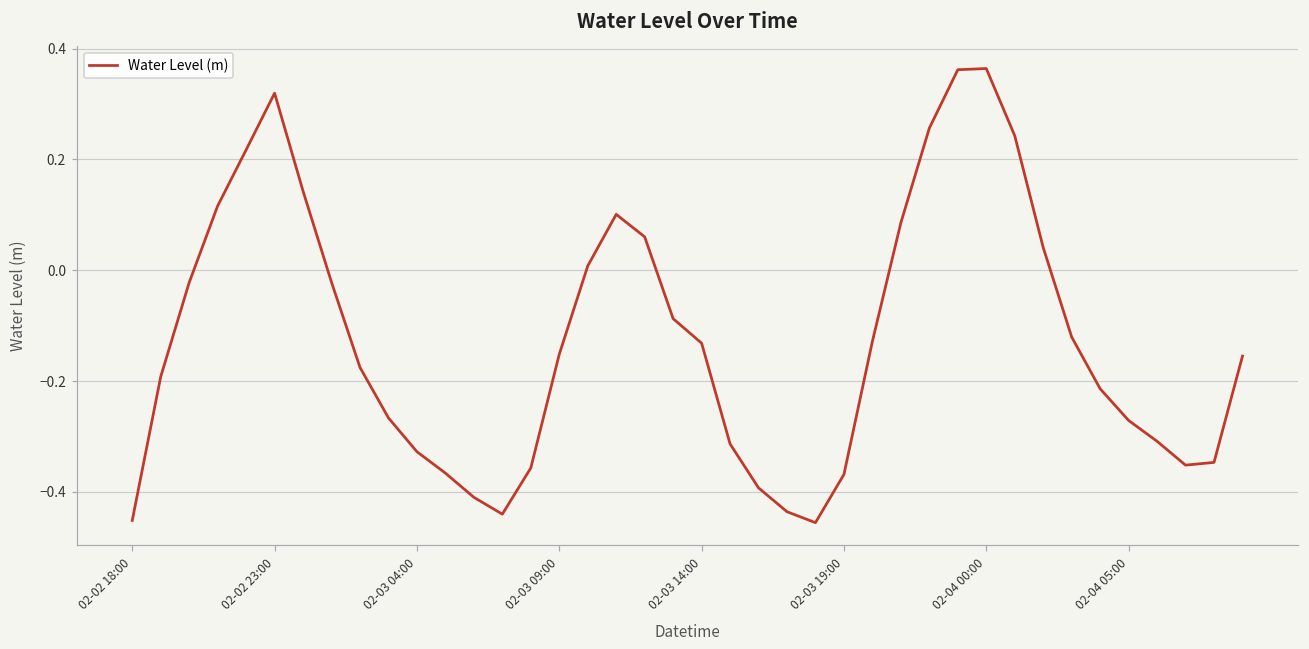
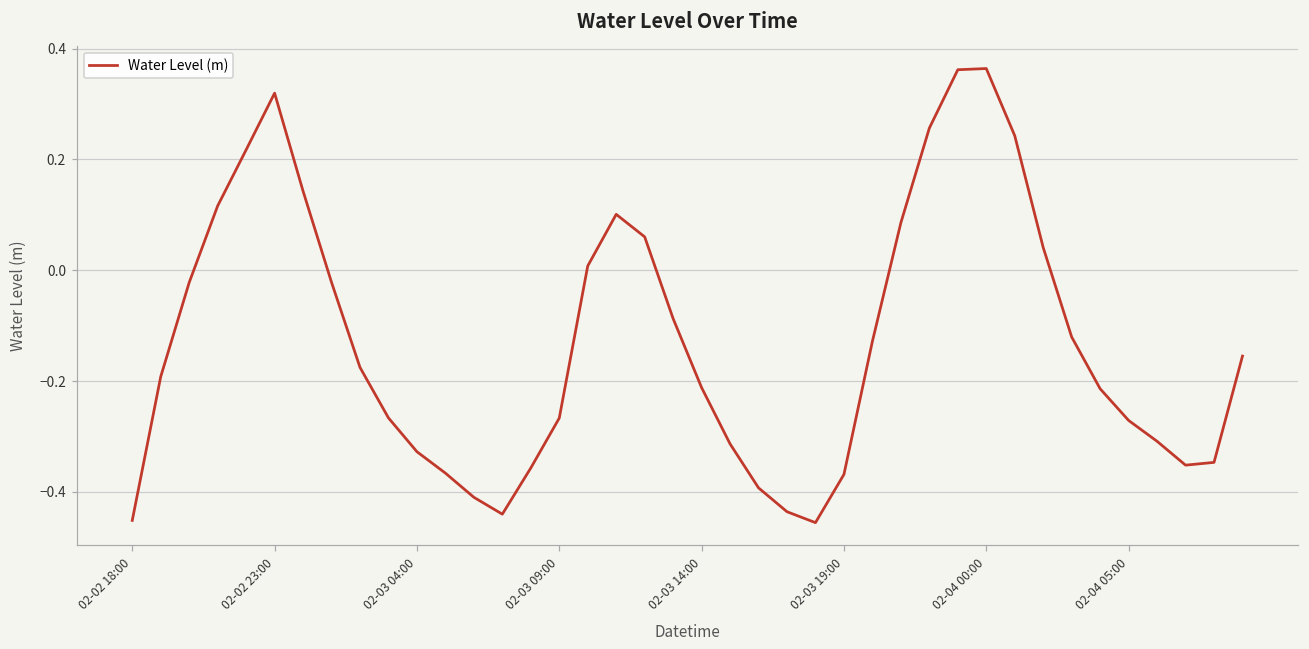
  {
    "02-02 18:00": -0.45,
    "02-02 23:00": 0.32,
    "02-03 04:00": -0.33,
-   "02-03 09:00": -0.15,
-   "02-03 14:00": -0.13,
+   "02-03 09:00": -0.27,
+   "02-03 14:00": -0.21,
    "02-03 19:00": -0.37,
    "02-04 00:00": 0.36,
    "02-04 05:00": -0.27
  }
